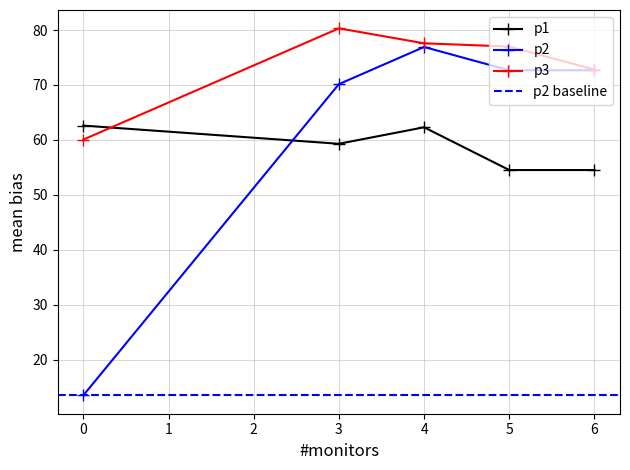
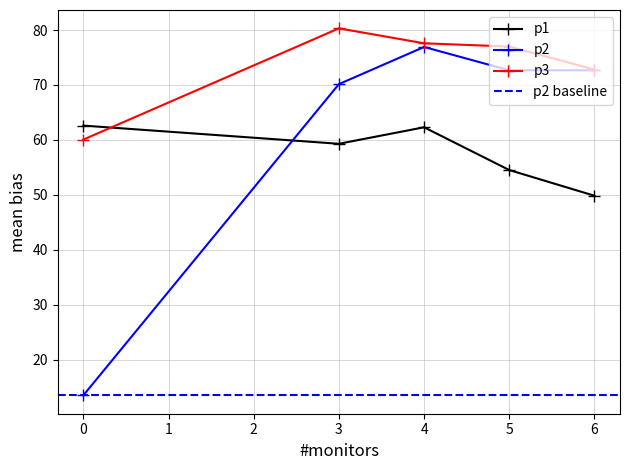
  {
    "p1": {
      "0": 63,
      "3": 59,
      "4": 62,
      "5": 55,
-     "6": 55
+     "6": 50
    },
    "p2": {
      "0": 14,
      "3": 70,
      "4": 77
    },
    "p3": {
      "0": 60,
      "3": 80,
      "4": 78
    }
  }
